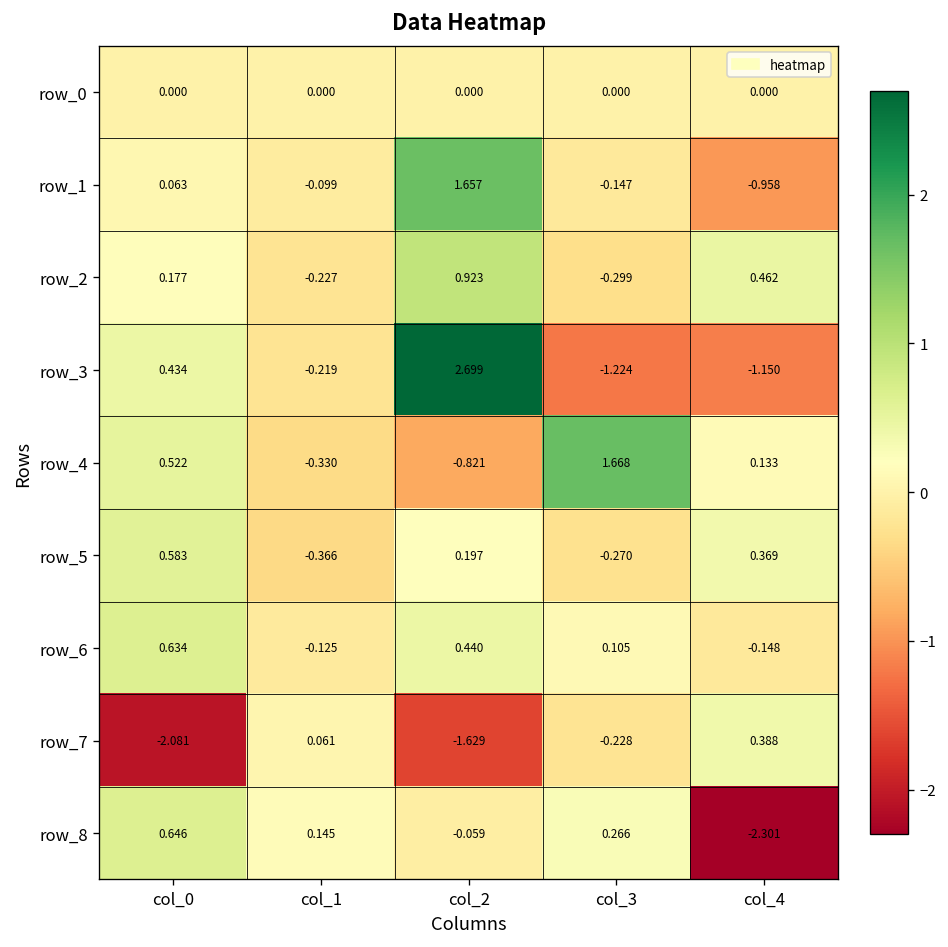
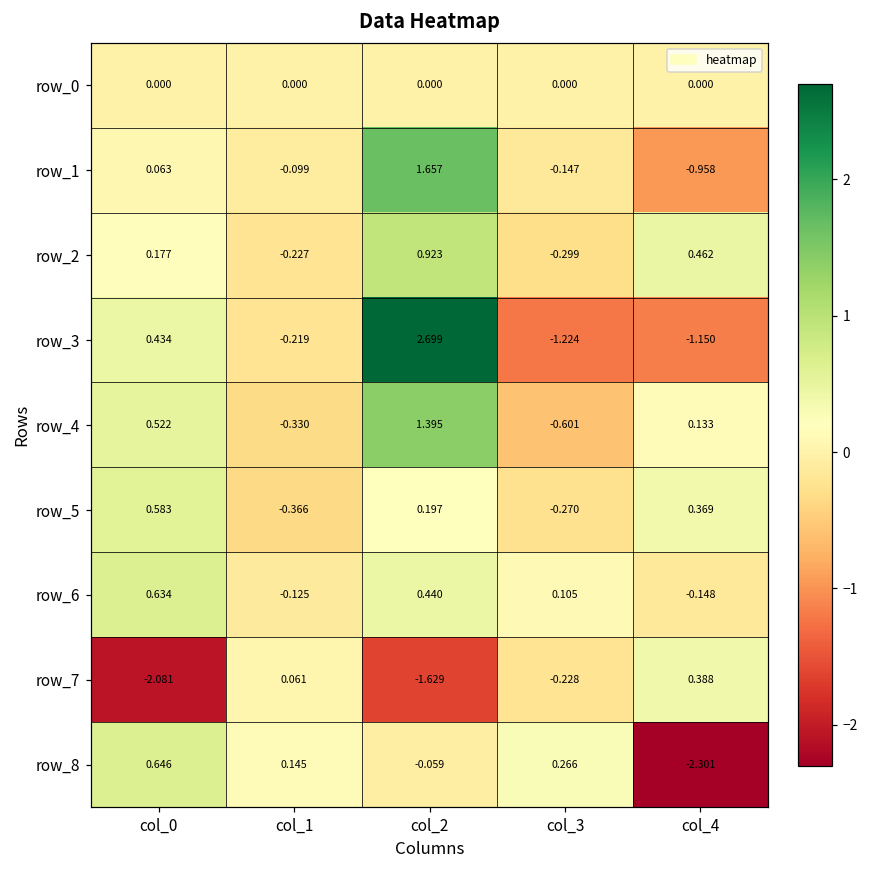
  {
    "row_0": {
      "col_0": 0.000,
      "col_1": 0.000,
      "col_2": 0.000,
      "col_3": 0.000,
      "col_4": 0.000
    },
    "row_1": {
      "col_0": 0.063,
      "col_1": -0.099,
      "col_2": 1.657,
      "col_3": -0.147,
      "col_4": -0.958
    },
    "row_2": {
      "col_0": 0.177,
      "col_1": -0.227,
      "col_2": 0.923,
      "col_3": -0.299,
      "col_4": 0.462
    },
    "row_3": {
      "col_0": 0.434,
      "col_1": -0.219,
      "col_2": 2.699,
      "col_3": -1.224,
      "col_4": -1.150
    },
    "row_4": {
      "col_0": 0.522,
      "col_1": -0.330,
-     "col_2": -0.821,
-     "col_3": 1.668,
+     "col_2": 1.395,
+     "col_3": -0.601,
      "col_4": 0.133
    },
    "row_5": {
      "col_0": 0.583,
      "col_1": -0.366,
      "col_2": 0.197,
      "col_3": -0.270,
      "col_4": 0.369
    },
    "row_6": {
      "col_0": 0.634,
      "col_1": -0.125,
      "col_2": 0.440,
      "col_3": 0.105,
      "col_4": -0.148
    },
    "row_7": {
      "col_0": -2.081,
      "col_1": 0.061,
      "col_2": -1.629,
      "col_3": -0.228,
      "col_4": 0.388
    },
    "row_8": {
      "col_0": 0.646,
      "col_1": 0.145,
      "col_2": -0.059,
      "col_3": 0.266,
      "col_4": -2.301
    }
  }
